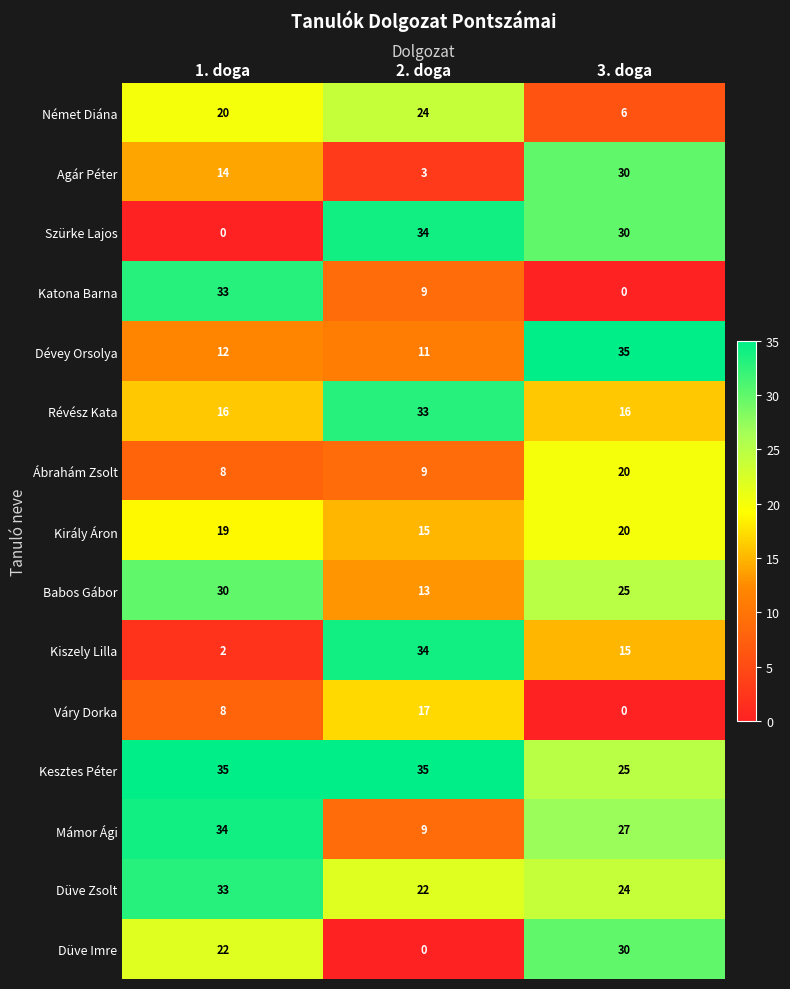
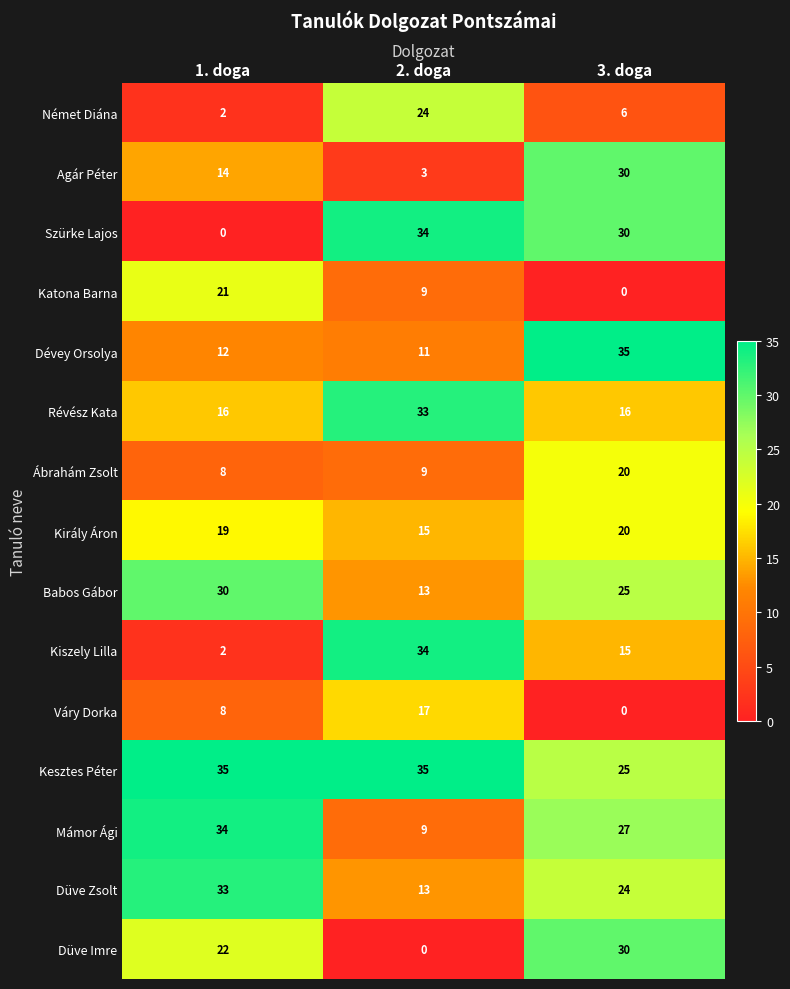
  {
    "Német Diána": {
-     "1. doga": 20,
+     "1. doga": 2,
      "2. doga": 24,
      "3. doga": 6
    },
    "Agár Péter": {
      "1. doga": 14,
      "2. doga": 3,
      "3. doga": 30
    },
    "Szürke Lajos": {
      "1. doga": 0,
      "2. doga": 34,
      "3. doga": 30
    },
    "Katona Barna": {
-     "1. doga": 33,
+     "1. doga": 21,
      "2. doga": 9,
      "3. doga": 0
    },
    "Dévey Orsolya": {
      "1. doga": 12,
      "2. doga": 11,
      "3. doga": 35
    },
    "Révész Kata": {
      "1. doga": 16,
      "2. doga": 33,
      "3. doga": 16
    },
    "Ábrahám Zsolt": {
      "1. doga": 8,
      "2. doga": 9,
      "3. doga": 20
    },
    "Király Áron": {
      "1. doga": 19,
      "2. doga": 15,
      "3. doga": 20
    },
    "Babos Gábor": {
      "1. doga": 30,
      "2. doga": 13,
      "3. doga": 25
    },
    "Kiszely Lilla": {
      "1. doga": 2,
      "2. doga": 34,
      "3. doga": 15
    },
    "Váry Dorka": {
      "1. doga": 8,
      "2. doga": 17,
      "3. doga": 0
    },
    "Kesztes Péter": {
      "1. doga": 35,
      "2. doga": 35,
      "3. doga": 25
    },
    "Mámor Ági": {
      "1. doga": 34,
      "2. doga": 9,
      "3. doga": 27
    },
    "Düve Zsolt": {
      "1. doga": 33,
-     "2. doga": 22,
+     "2. doga": 13,
      "3. doga": 24
    },
    "Düve Imre": {
      "1. doga": 22,
      "2. doga": 0,
      "3. doga": 30
    }
  }
